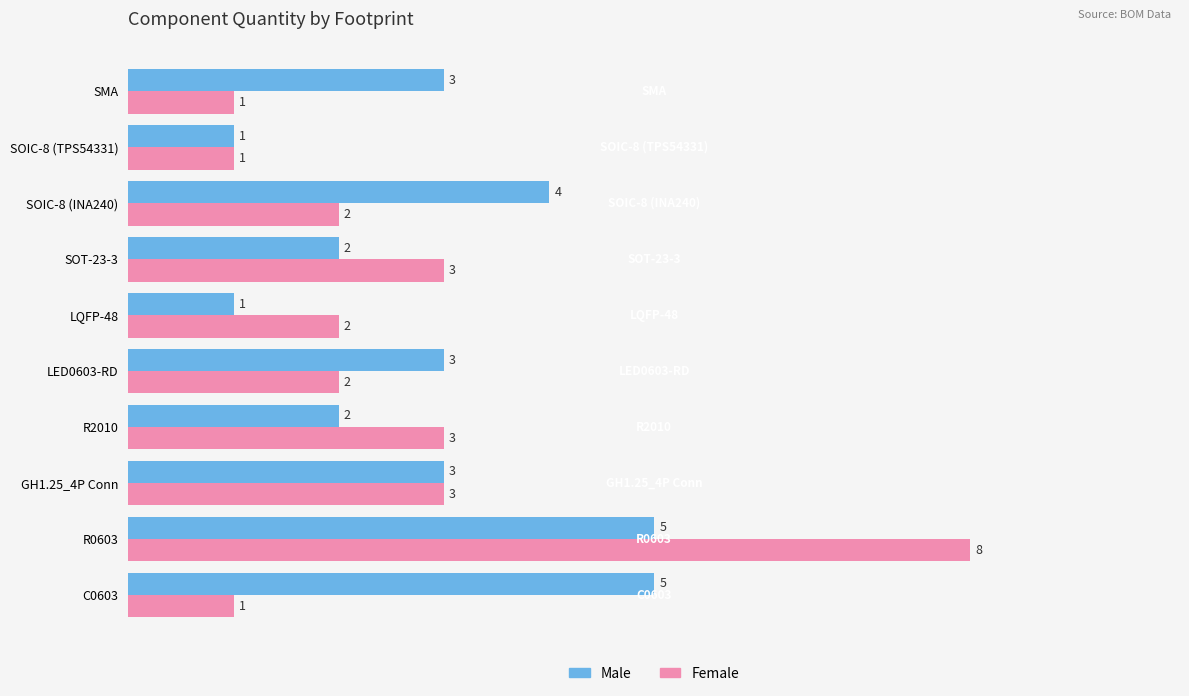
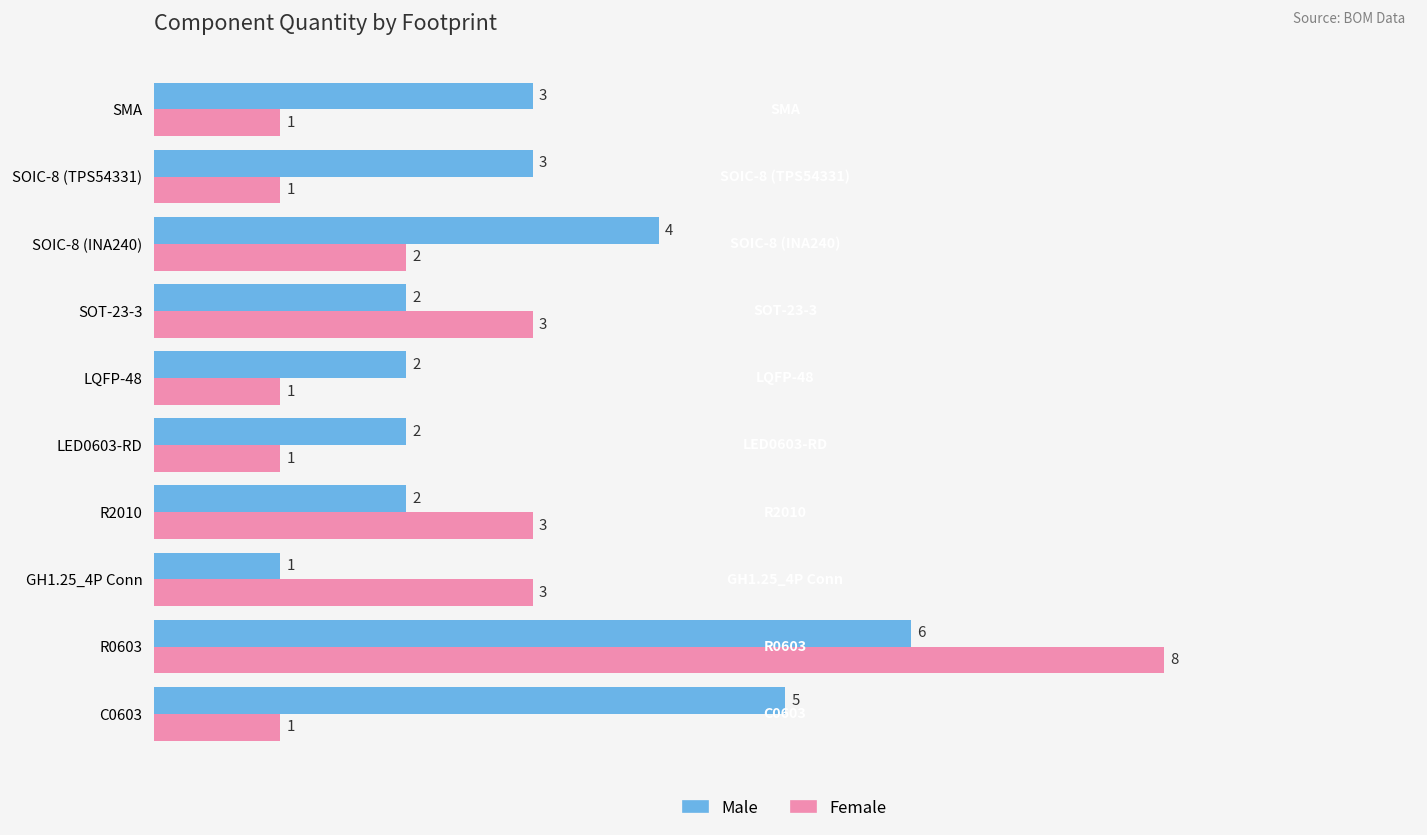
  {
    "Male": {
      "SMA": 3,
-     "SOIC-8 (TPS54331)": 1,
+     "SOIC-8 (TPS54331)": 3,
      "SOIC-8 (INA240)": 4,
      "SOT-23-3": 2,
-     "LQFP-48": 1,
-     "LED0603-RD": 3,
+     "LQFP-48": 2,
+     "LED0603-RD": 2,
      "R2010": 2,
-     "GH1.25_4P Conn": 3,
-     "R0603": 5,
+     "GH1.25_4P Conn": 1,
+     "R0603": 6,
      "C0603": 5
    },
    "Female": {
      "SMA": 1,
      "SOIC-8 (TPS54331)": 1,
      "SOIC-8 (INA240)": 2,
      "SOT-23-3": 3,
-     "LQFP-48": 2,
-     "LED0603-RD": 2,
+     "LQFP-48": 1,
+     "LED0603-RD": 1,
      "R2010": 3,
      "GH1.25_4P Conn": 3,
      "R0603": 8,
      "C0603": 1
    }
  }
